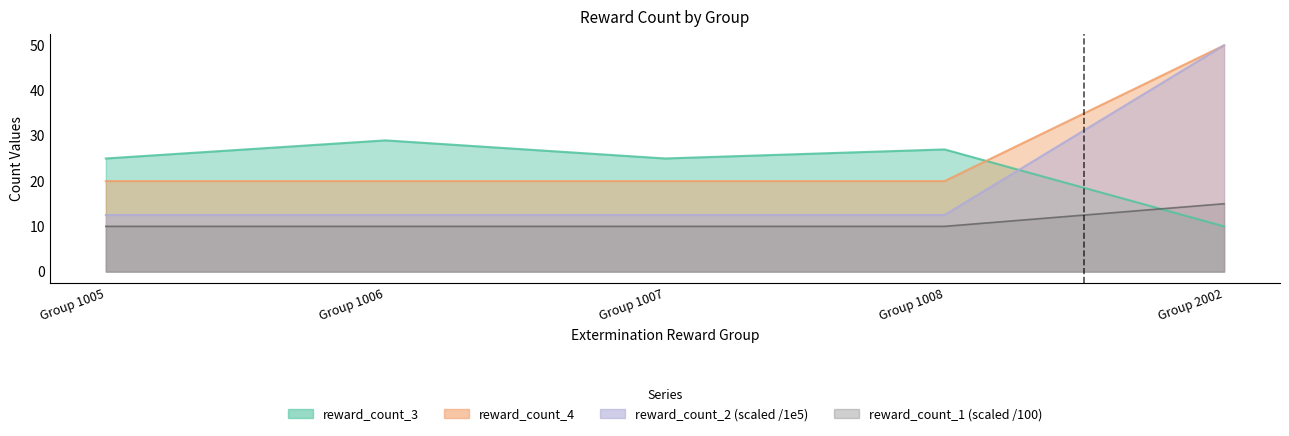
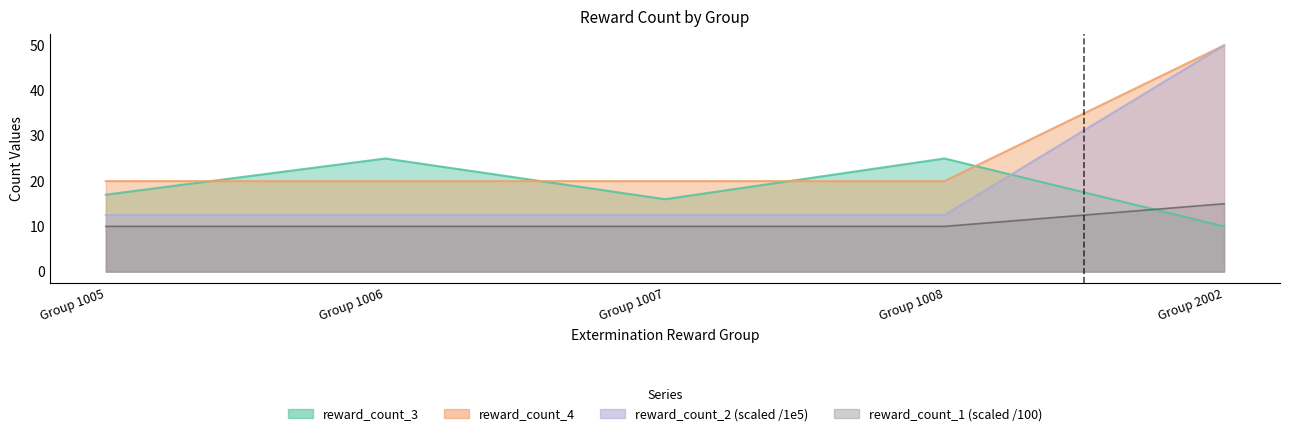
  {
    "reward_count_3": {
-     "Group 1005": 25,
-     "Group 1006": 29,
-     "Group 1007": 25,
-     "Group 1008": 27,
+     "Group 1005": 17,
+     "Group 1006": 25,
+     "Group 1007": 16,
+     "Group 1008": 25,
      "Group 2002": 10
    },
    "reward_count_4": {
      "Group 1005": 20,
      "Group 1006": 20,
      "Group 1007": 20,
      "Group 1008": 20
    }
  }
